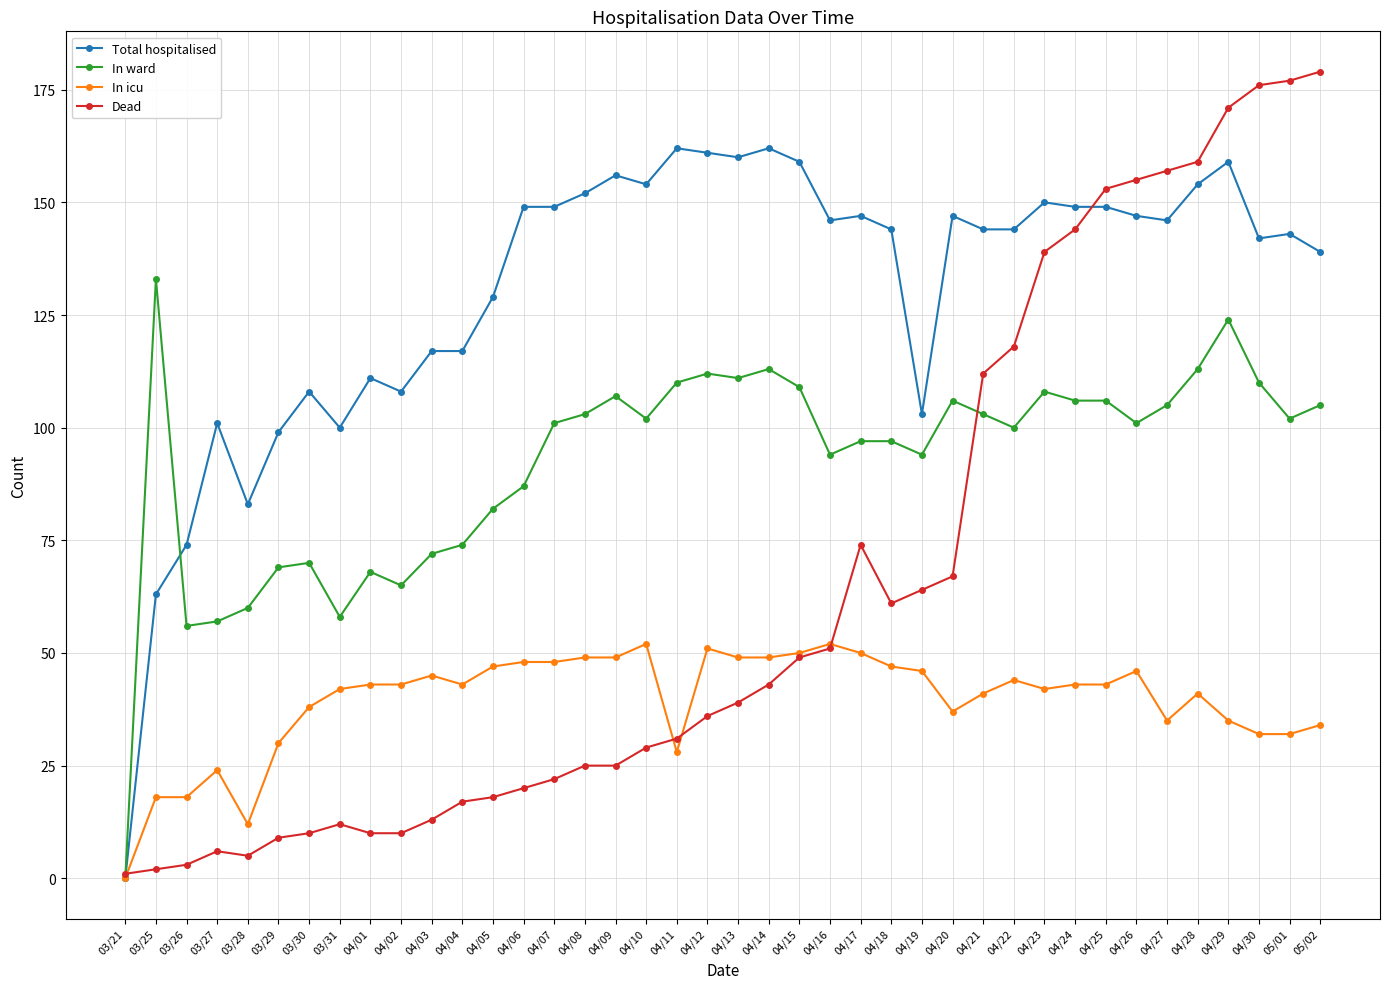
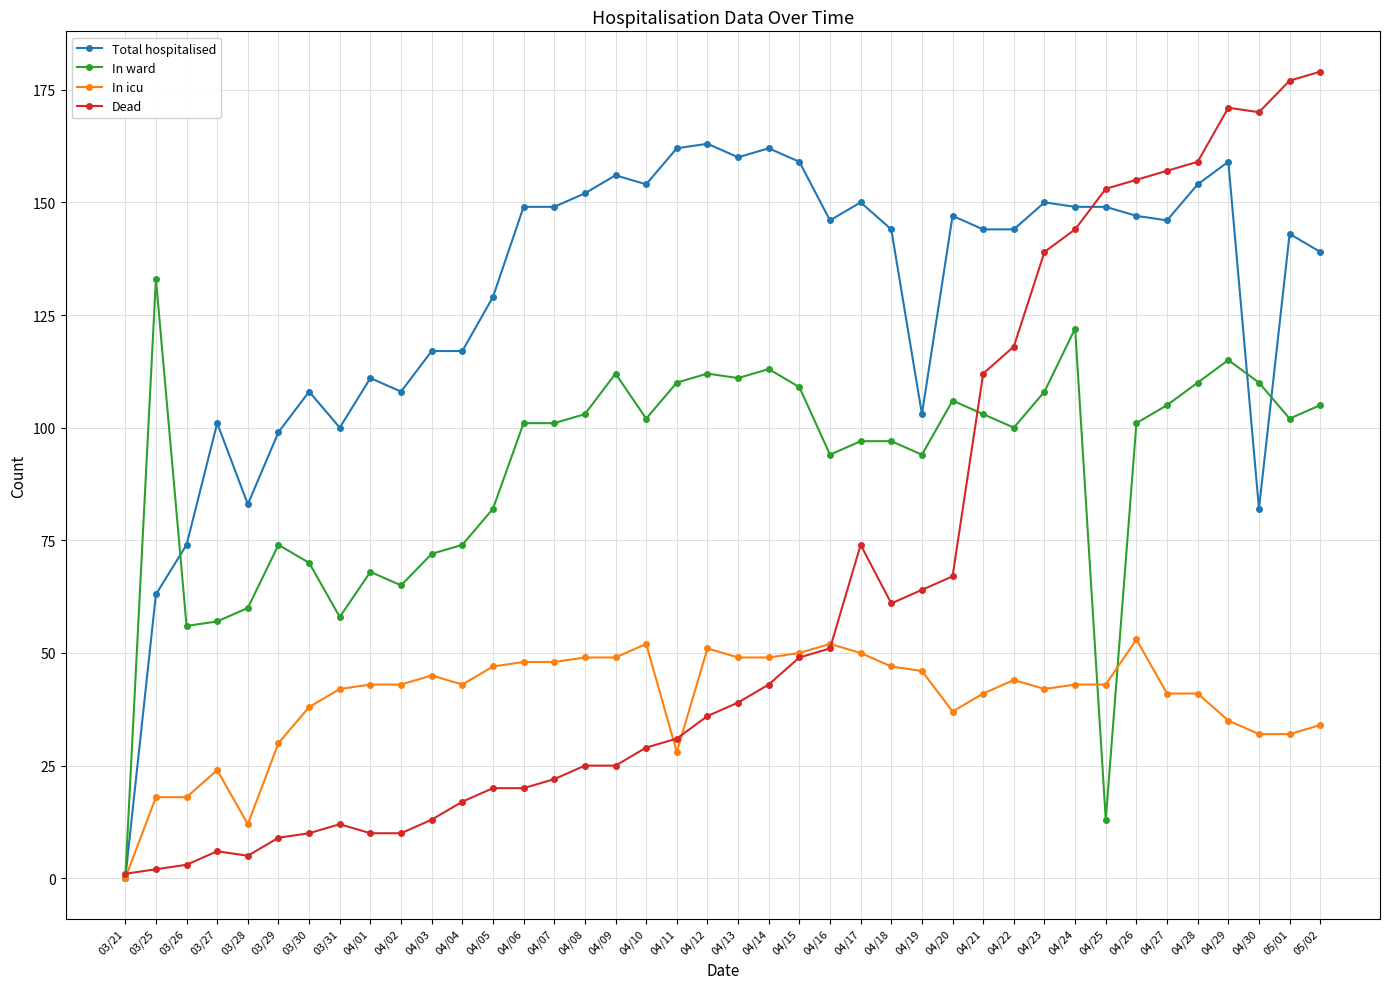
  {
    "Total hospitalised": {
      "03/25": 63,
      "03/26": 74,
      "03/27": 101,
      "03/28": 83,
      "03/29": 99,
      "03/30": 108,
      "03/31": 100,
      "04/01": 111,
      "04/02": 108,
      "04/03": 117,
      "04/04": 117,
      "04/05": 129,
      "04/06": 149,
      "04/07": 149,
      "04/08": 152,
      "04/09": 156,
      "04/10": 154,
      "04/11": 162,
-     "04/12": 161,
+     "04/12": 163,
      "04/13": 160,
      "04/14": 162,
      "04/15": 159,
      "04/16": 146,
-     "04/17": 147,
+     "04/17": 150,
      "04/18": 144,
      "04/19": 103,
      "04/20": 147,
      "04/21": 144,
      "04/22": 144,
      "04/23": 150,
      "04/24": 149,
      "04/25": 149,
      "04/26": 147,
      "04/27": 146,
      "04/28": 154,
      "04/29": 159,
-     "04/30": 142,
+     "04/30": 82,
      "05/01": 143,
      "05/02": 139
    },
    "In ward": {
      "03/25": 133,
      "03/26": 56,
      "03/27": 57,
      "03/28": 60,
-     "03/29": 69,
+     "03/29": 74,
      "03/30": 70,
      "03/31": 58,
      "04/01": 68,
      "04/02": 65,
      "04/03": 72,
      "04/04": 74,
      "04/05": 82,
-     "04/06": 87,
+     "04/06": 101,
      "04/07": 101,
      "04/08": 103,
-     "04/09": 107,
+     "04/09": 112,
      "04/10": 102,
      "04/11": 110,
      "04/12": 112,
      "04/13": 111,
      "04/14": 113,
      "04/15": 109,
      "04/16": 94,
      "04/17": 97,
      "04/18": 97,
      "04/19": 94,
      "04/20": 106,
      "04/21": 103,
      "04/22": 100,
      "04/23": 108,
-     "04/24": 106,
-     "04/25": 106,
+     "04/24": 122,
+     "04/25": 13,
      "04/26": 101,
      "04/27": 105,
-     "04/28": 113,
-     "04/29": 124,
+     "04/28": 110,
+     "04/29": 115,
      "04/30": 110,
      "05/01": 102,
      "05/02": 105
    },
    "In icu": {
      "03/25": 18,
      "03/26": 18,
      "03/27": 24,
      "03/28": 12,
      "03/29": 30,
      "03/30": 38,
      "03/31": 42,
      "04/01": 43,
      "04/02": 43,
      "04/03": 45,
      "04/04": 43,
      "04/05": 47,
      "04/06": 48,
      "04/07": 48,
      "04/08": 49,
      "04/09": 49,
      "04/10": 52,
      "04/11": 28,
      "04/12": 51,
      "04/13": 49,
      "04/14": 49,
      "04/15": 50,
      "04/16": 52,
      "04/17": 50,
      "04/18": 47,
      "04/19": 46,
      "04/20": 37,
      "04/21": 41,
      "04/22": 44,
      "04/23": 42,
      "04/24": 43,
      "04/25": 43,
-     "04/26": 46,
-     "04/27": 35,
+     "04/26": 53,
+     "04/27": 41,
      "04/28": 41,
      "04/29": 35,
      "04/30": 32,
      "05/01": 32,
      "05/02": 34
    },
    "Dead": {
      "03/21": 1,
      "03/25": 2,
      "03/26": 3,
      "03/27": 6,
      "03/28": 5,
      "03/29": 9,
      "03/30": 10,
      "03/31": 12,
      "04/01": 10,
      "04/02": 10,
      "04/03": 13,
      "04/04": 17,
-     "04/05": 18,
+     "04/05": 20,
      "04/06": 20,
      "04/07": 22,
      "04/08": 25,
      "04/09": 25,
      "04/10": 29,
      "04/11": 31,
      "04/12": 36,
      "04/13": 39,
      "04/14": 43,
      "04/15": 49,
      "04/16": 51,
      "04/17": 74,
      "04/18": 61,
      "04/19": 64,
      "04/20": 67,
      "04/21": 112,
      "04/22": 118,
      "04/23": 139,
      "04/24": 144,
      "04/25": 153,
      "04/26": 155,
      "04/27": 157,
      "04/28": 159,
      "04/29": 171,
-     "04/30": 176,
+     "04/30": 170,
      "05/01": 177,
      "05/02": 179
    }
  }
